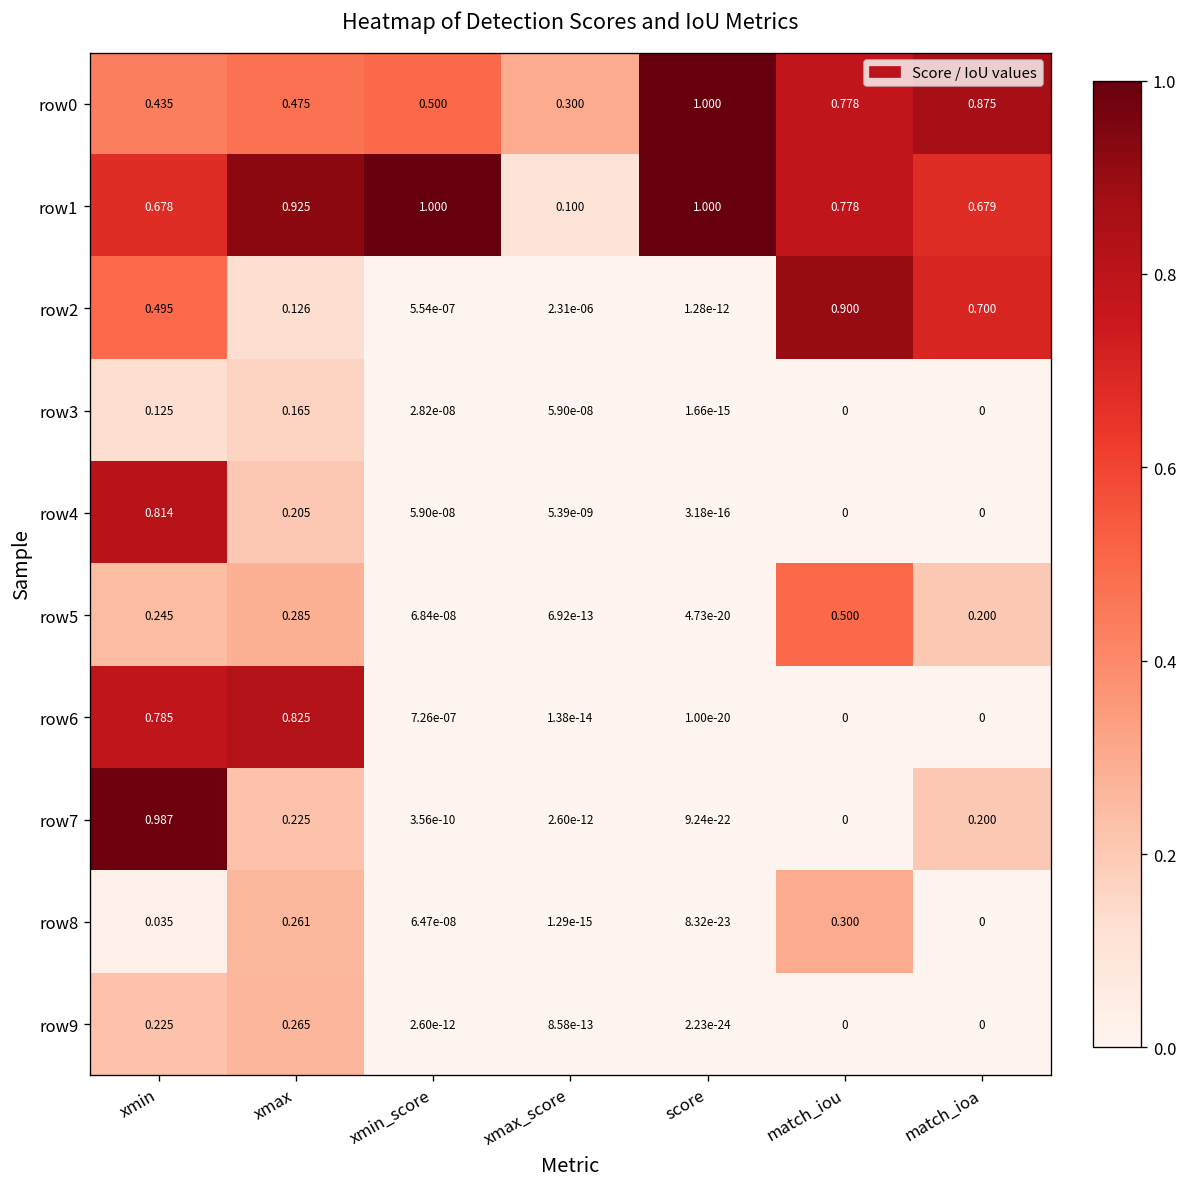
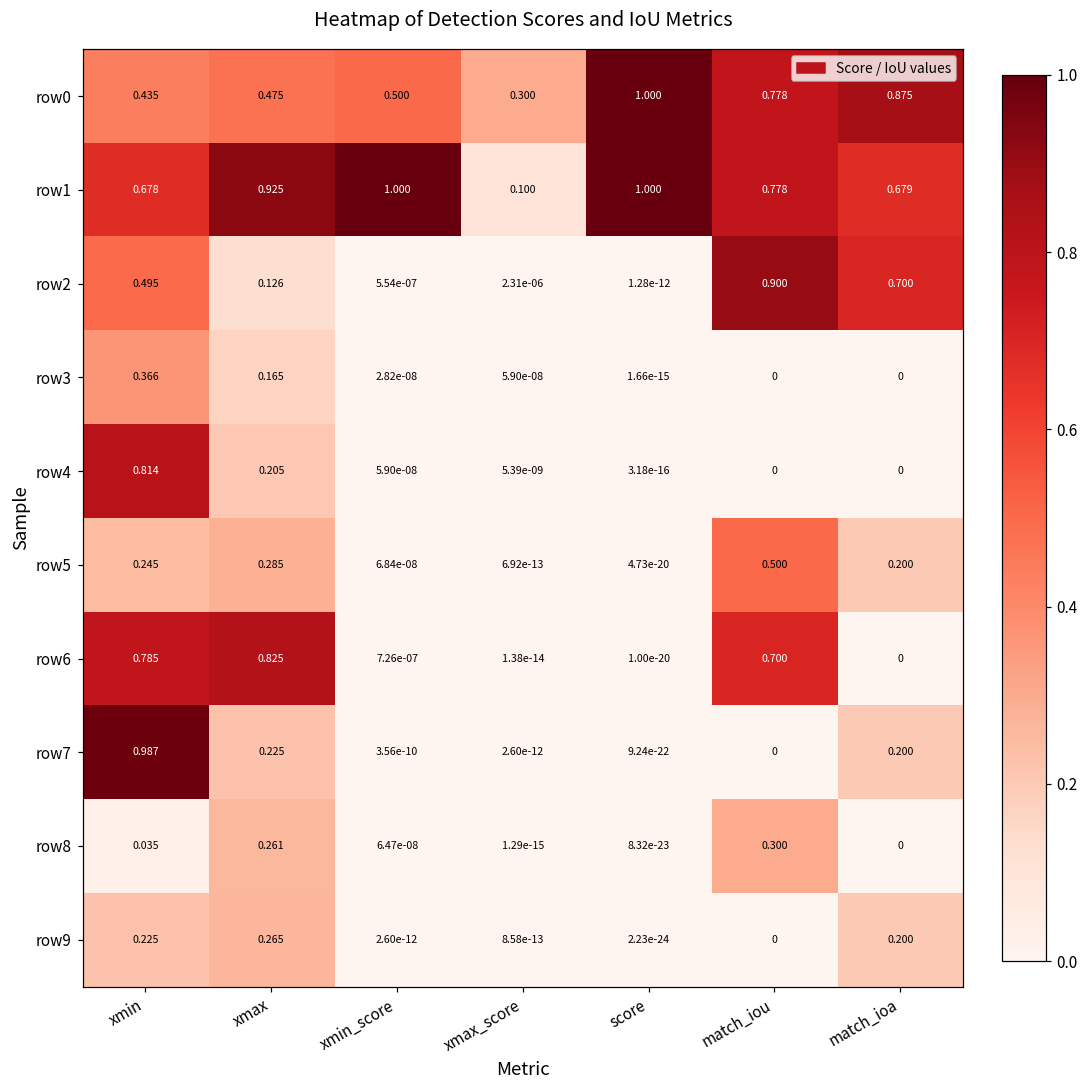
  {
    "row0": {
      "xmin": "0.435",
      "xmax": "0.475",
      "xmin_score": "0.500",
      "xmax_score": "0.300",
      "score": "1.000",
      "match_iou": "0.778",
      "match_ioa": "0.875"
    },
    "row1": {
      "xmin": "0.678",
      "xmax": "0.925",
      "xmin_score": "1.000",
      "xmax_score": "0.100",
      "score": "1.000",
      "match_iou": "0.778",
      "match_ioa": "0.679"
    },
    "row2": {
      "xmin": "0.495",
      "xmax": "0.126",
      "xmin_score": "5.54e-07",
      "xmax_score": "2.31e-06",
      "score": "1.28e-12",
      "match_iou": "0.900",
      "match_ioa": "0.700"
    },
    "row3": {
-     "xmin": "0.125",
+     "xmin": "0.366",
      "xmax": "0.165",
      "xmin_score": "2.82e-08",
      "xmax_score": "5.90e-08",
      "score": "1.66e-15",
      "match_iou": "0",
      "match_ioa": "0"
    },
    "row4": {
      "xmin": "0.814",
      "xmax": "0.205",
      "xmin_score": "5.90e-08",
      "xmax_score": "5.39e-09",
      "score": "3.18e-16",
      "match_iou": "0",
      "match_ioa": "0"
    },
    "row5": {
      "xmin": "0.245",
      "xmax": "0.285",
      "xmin_score": "6.84e-08",
      "xmax_score": "6.92e-13",
      "score": "4.73e-20",
      "match_iou": "0.500",
      "match_ioa": "0.200"
    },
    "row6": {
      "xmin": "0.785",
      "xmax": "0.825",
      "xmin_score": "7.26e-07",
      "xmax_score": "1.38e-14",
      "score": "1.00e-20",
-     "match_iou": "0",
+     "match_iou": "0.700",
      "match_ioa": "0"
    },
    "row7": {
      "xmin": "0.987",
      "xmax": "0.225",
      "xmin_score": "3.56e-10",
      "xmax_score": "2.60e-12",
      "score": "9.24e-22",
      "match_iou": "0",
      "match_ioa": "0.200"
    },
    "row8": {
      "xmin": "0.035",
      "xmax": "0.261",
      "xmin_score": "6.47e-08",
      "xmax_score": "1.29e-15",
      "score": "8.32e-23",
      "match_iou": "0.300",
      "match_ioa": "0"
    },
    "row9": {
      "xmin": "0.225",
      "xmax": "0.265",
      "xmin_score": "2.60e-12",
      "xmax_score": "8.58e-13",
      "score": "2.23e-24",
      "match_iou": "0",
-     "match_ioa": "0"
+     "match_ioa": "0.200"
    }
  }
